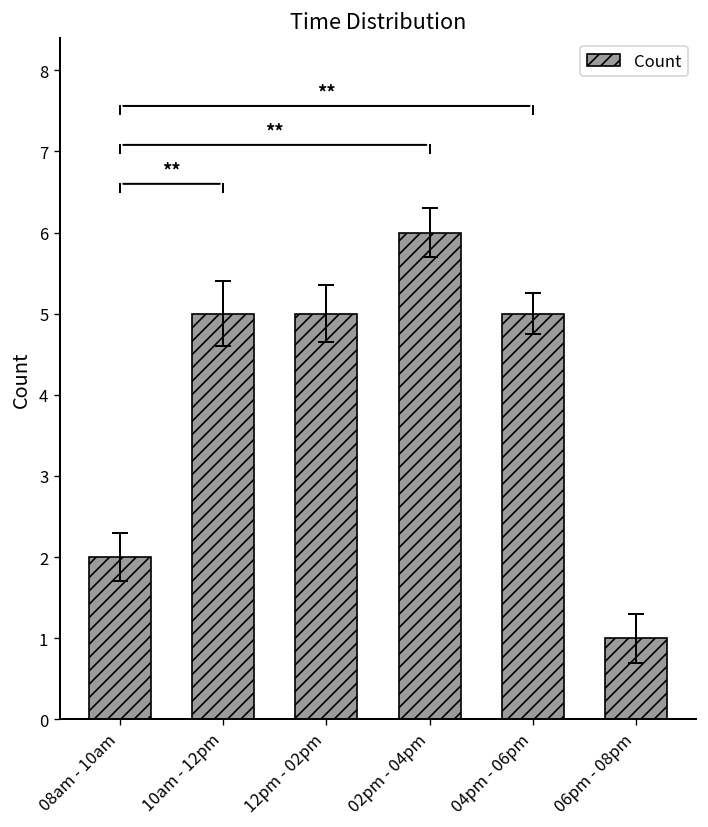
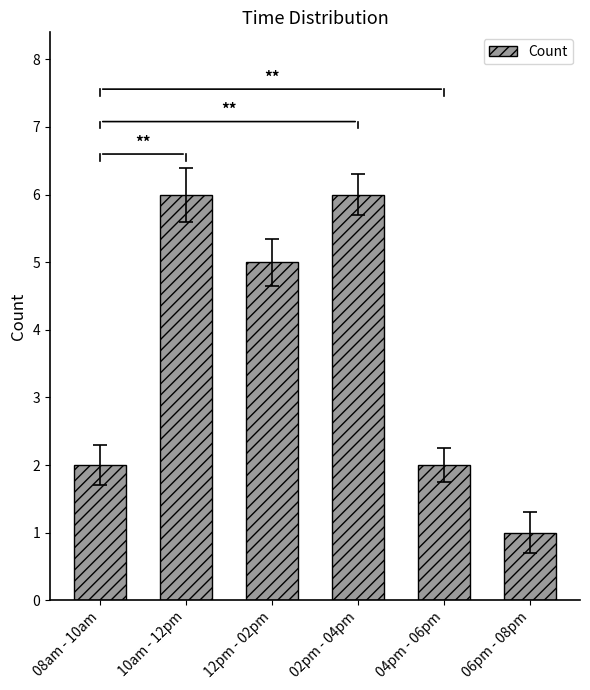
  {
    "Count": {
      "08am - 10am": 2,
-     "10am - 12pm": 5,
+     "10am - 12pm": 6,
      "12pm - 02pm": 5,
      "02pm - 04pm": 6,
-     "04pm - 06pm": 5,
+     "04pm - 06pm": 2,
      "06pm - 08pm": 1
    }
  }
